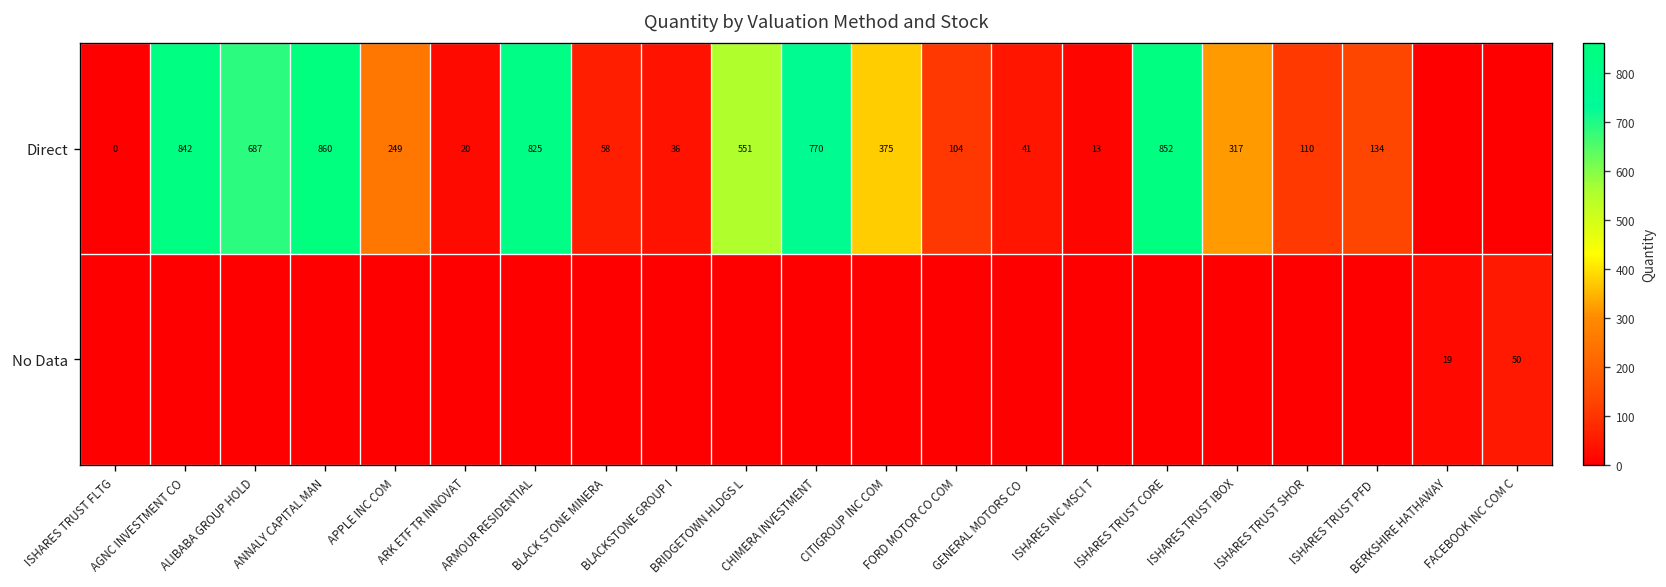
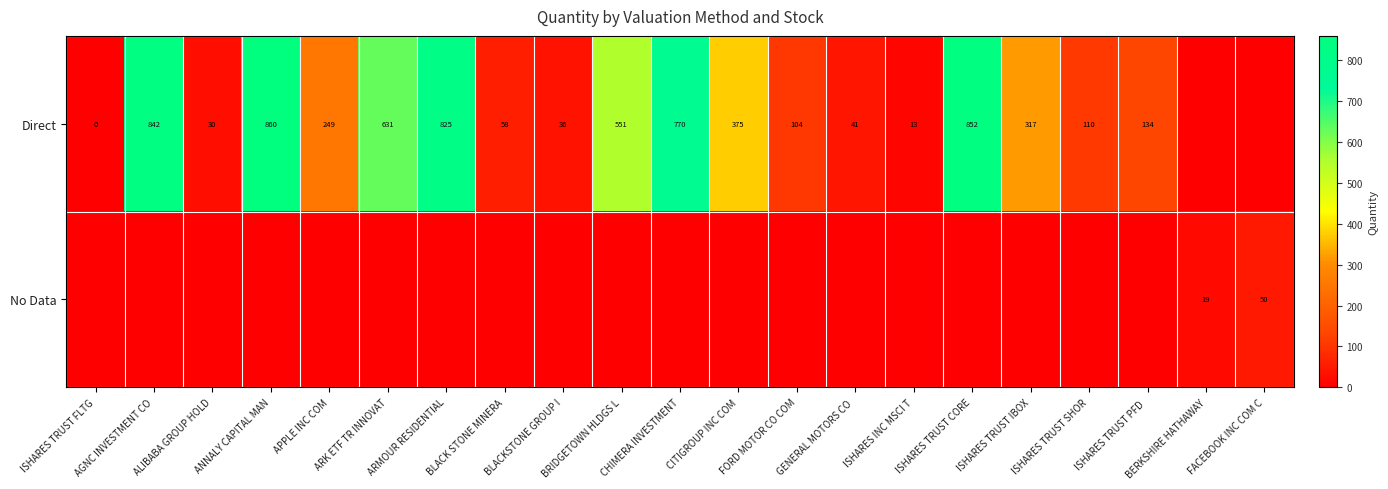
  {
    "Direct": {
      "ISHARES TRUST FLTG": 0,
      "AGNC INVESTMENT CO": 842,
-     "ALIBABA GROUP HOLD": 687,
+     "ALIBABA GROUP HOLD": 30,
      "ANNALY CAPITAL MAN": 860,
      "APPLE INC COM": 249,
-     "ARK ETF TR INNOVAT": 20,
+     "ARK ETF TR INNOVAT": 631,
      "ARMOUR RESIDENTIAL": 825,
      "BLACK STONE MINERA": 58,
      "BLACKSTONE GROUP I": 36,
      "BRIDGETOWN HLDGS L": 551,
      "CHIMERA INVESTMENT": 770,
      "CITIGROUP INC COM": 375,
      "FORD MOTOR CO COM": 104,
      "GENERAL MOTORS CO": 41,
      "ISHARES INC MSCI T": 13,
      "ISHARES TRUST CORE": 852,
      "ISHARES TRUST IBOX": 317,
      "ISHARES TRUST SHOR": 110,
      "ISHARES TRUST PFD": 134
    },
    "No Data": {
      "BERKSHIRE HATHAWAY": 19,
      "FACEBOOK INC COM C": 50
    }
  }
